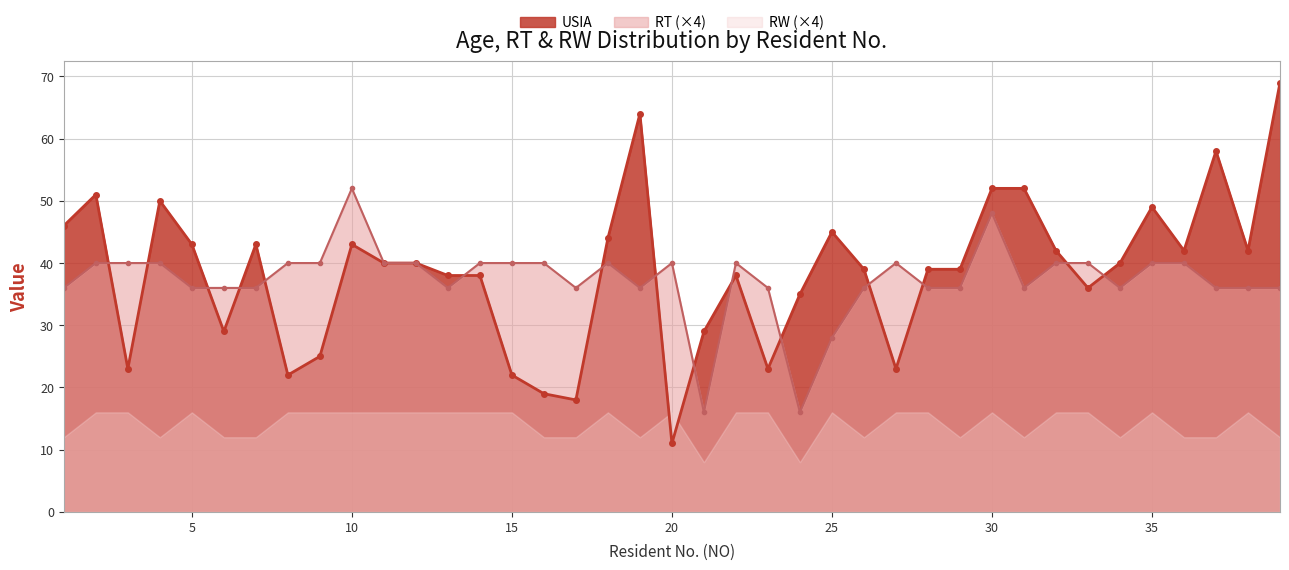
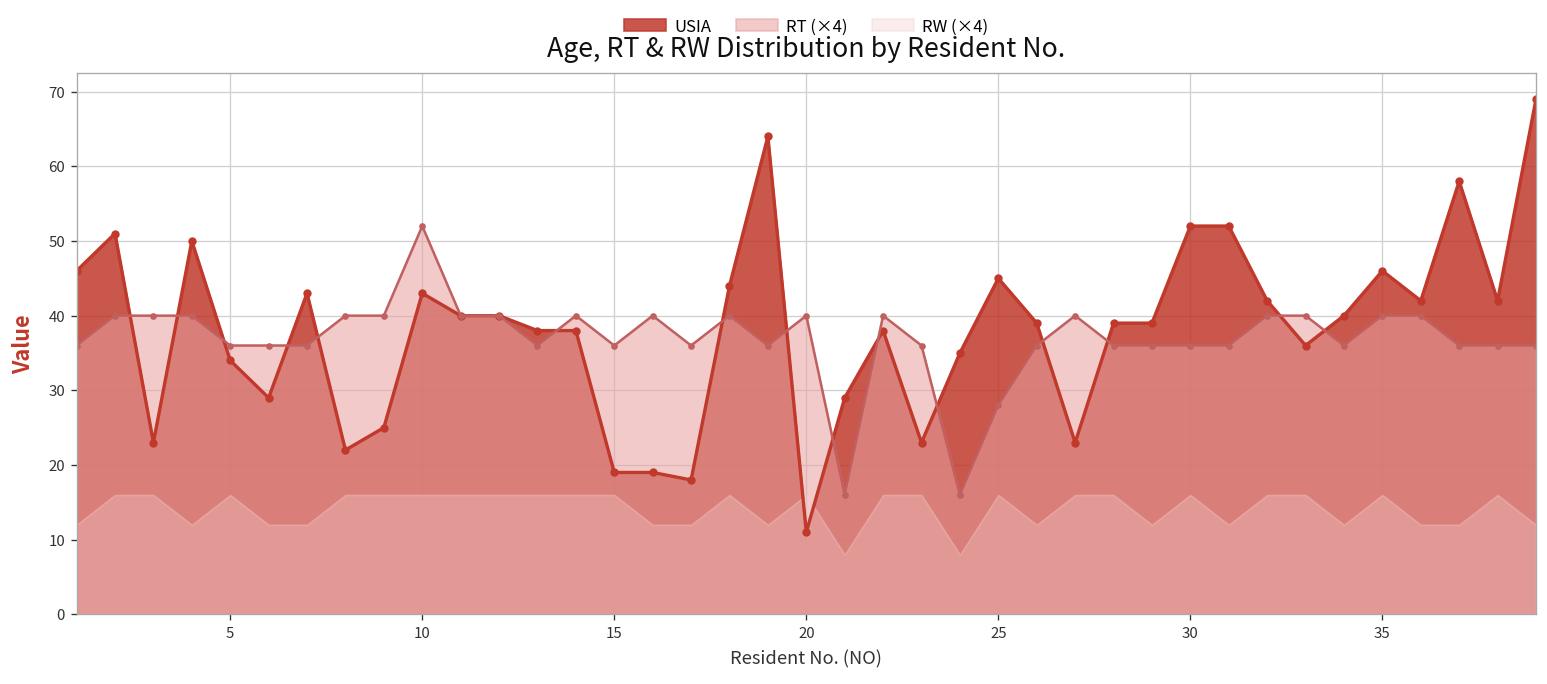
  {
    "USIA": {
-     "5": 43,
+     "5": 34,
      "10": 43,
-     "15": 22,
+     "15": 19,
      "20": 11,
      "25": 45,
      "30": 52,
-     "35": 49
+     "35": 46
    },
    "RT (×4)": {
      "5": 36,
      "10": 52,
-     "15": 40,
+     "15": 36,
      "20": 40,
      "25": 28,
-     "30": 48,
+     "30": 36,
      "35": 40
    },
    "RW (×4)": {
      "5": 16,
      "10": 16,
      "15": 16,
      "20": 16,
      "25": 16,
      "30": 16,
      "35": 16
    }
  }
